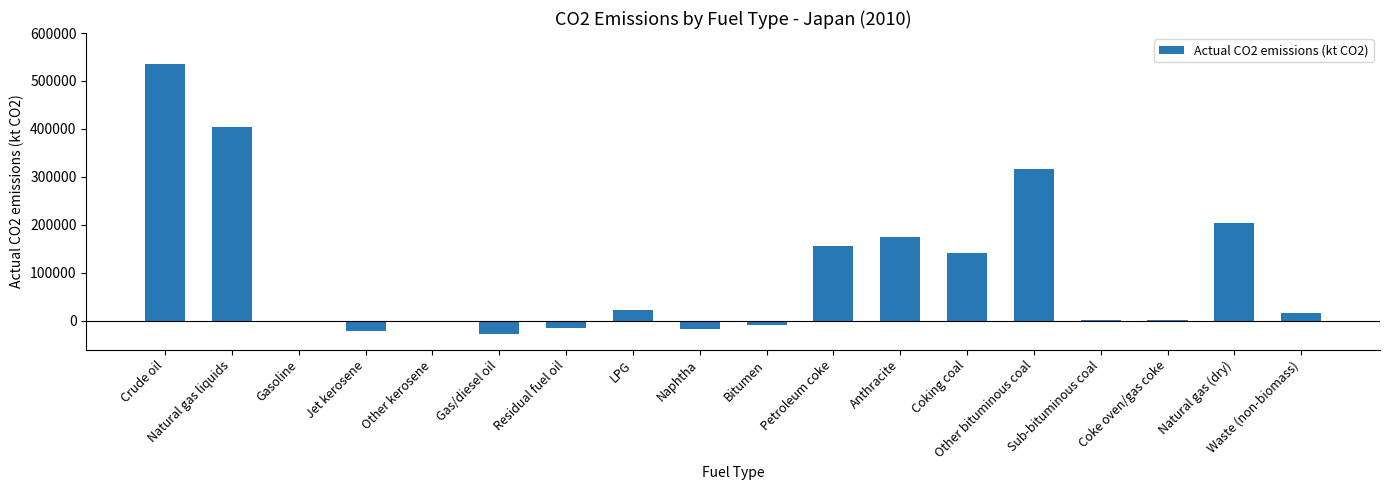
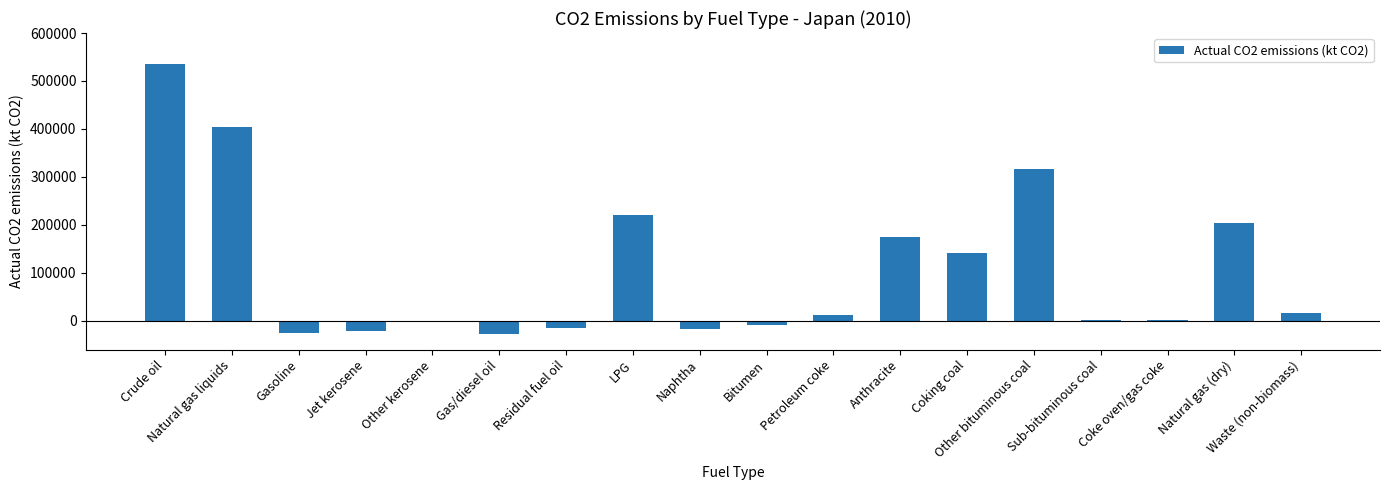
  {
    "Crude oil": 530000,
    "Natural gas liquids": 400000,
-   "Gasoline": 0,
+   "Gasoline": -30000,
    "Jet kerosene": -20000,
    "Gas/diesel oil": -30000,
    "Residual fuel oil": -20000,
-   "LPG": 20000,
+   "LPG": 220000,
    "Naphtha": -20000,
    "Bitumen": -10000,
-   "Petroleum coke": 160000,
+   "Petroleum coke": 10000,
    "Anthracite": 170000,
    "Coking coal": 140000,
    "Other bituminous coal": 320000,
    "Natural gas (dry)": 200000,
    "Waste (non-biomass)": 20000
  }
